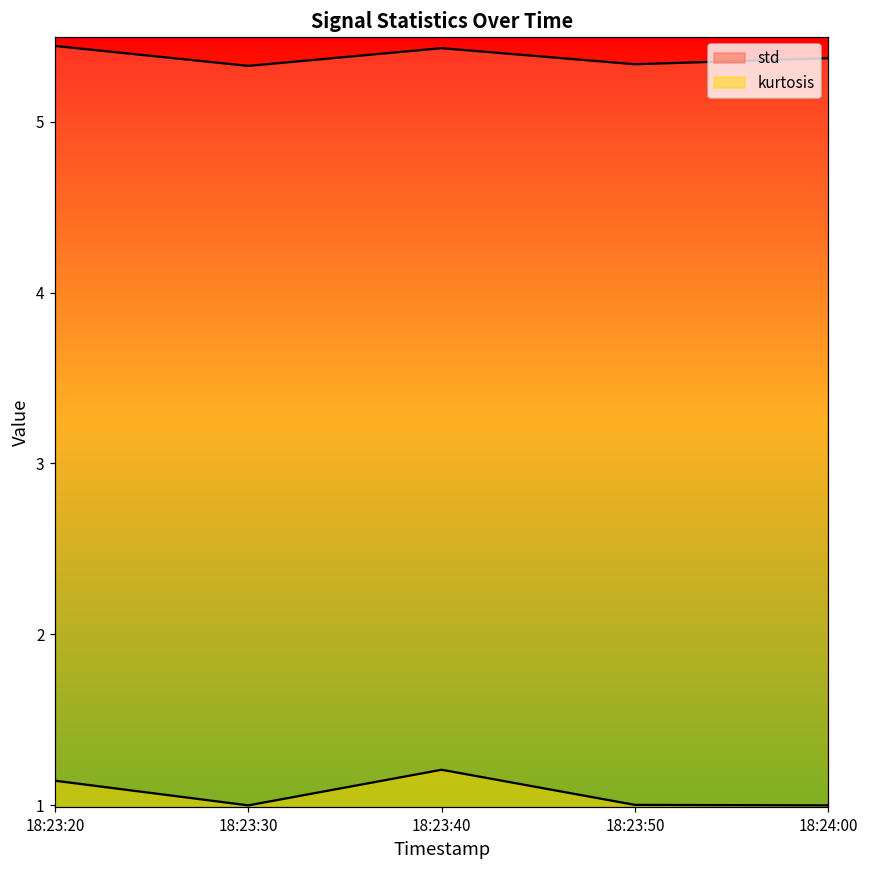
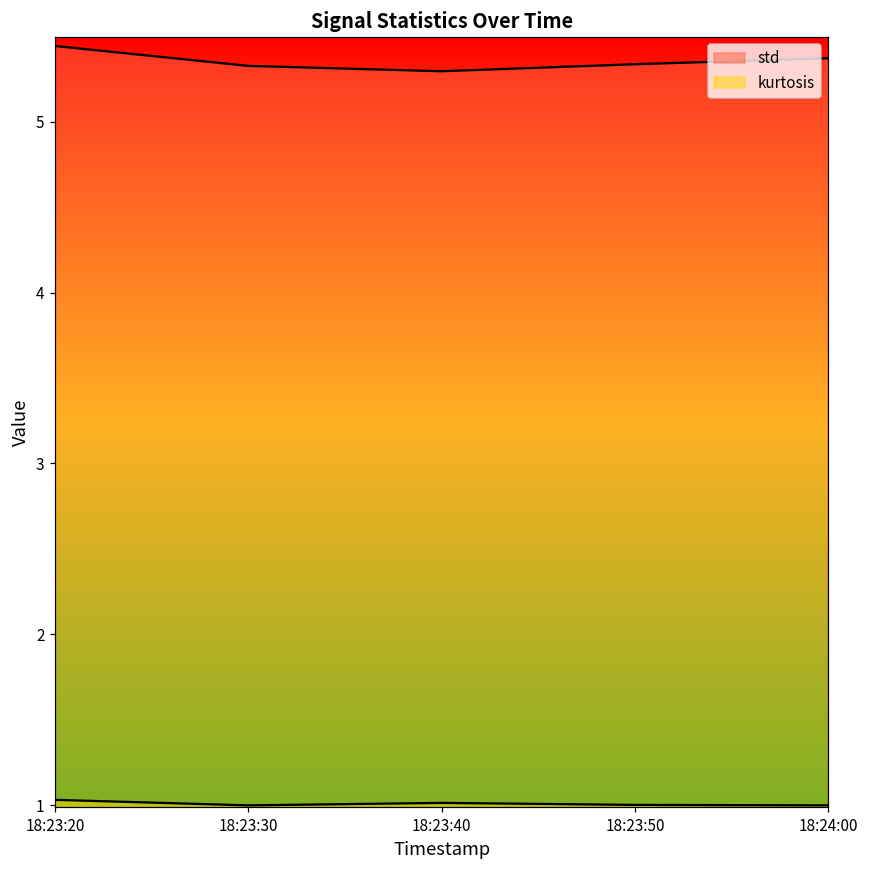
  {
    "std": {
      "18:23:20": 5.44,
      "18:23:30": 5.33,
-     "18:23:40": 5.43,
+     "18:23:40": 5.30,
      "18:23:50": 5.34,
      "18:24:00": 5.37
    },
    "kurtosis": {
-     "18:23:20": 1.14,
+     "18:23:20": 1.03,
      "18:23:30": 1.00,
-     "18:23:40": 1.21,
+     "18:23:40": 1.01,
      "18:23:50": 1.00,
      "18:24:00": 1.00
    }
  }
